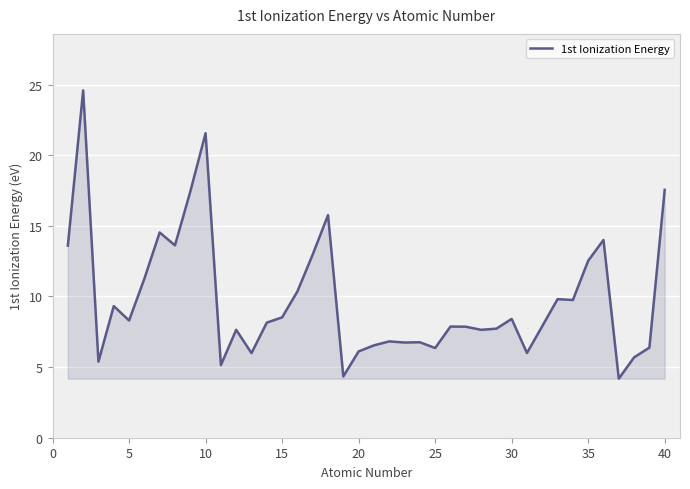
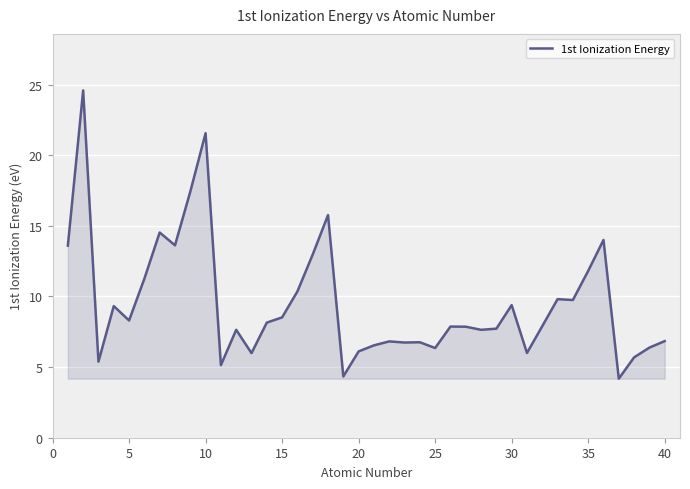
  {
    "5": 8.3,
    "10": 21.6,
    "15": 8.5,
    "20": 6.1,
    "25": 6.4,
-   "30": 8.4,
-   "35": 12.5,
-   "40": 17.6
+   "30": 9.4,
+   "35": 11.8,
+   "40": 6.8
  }
